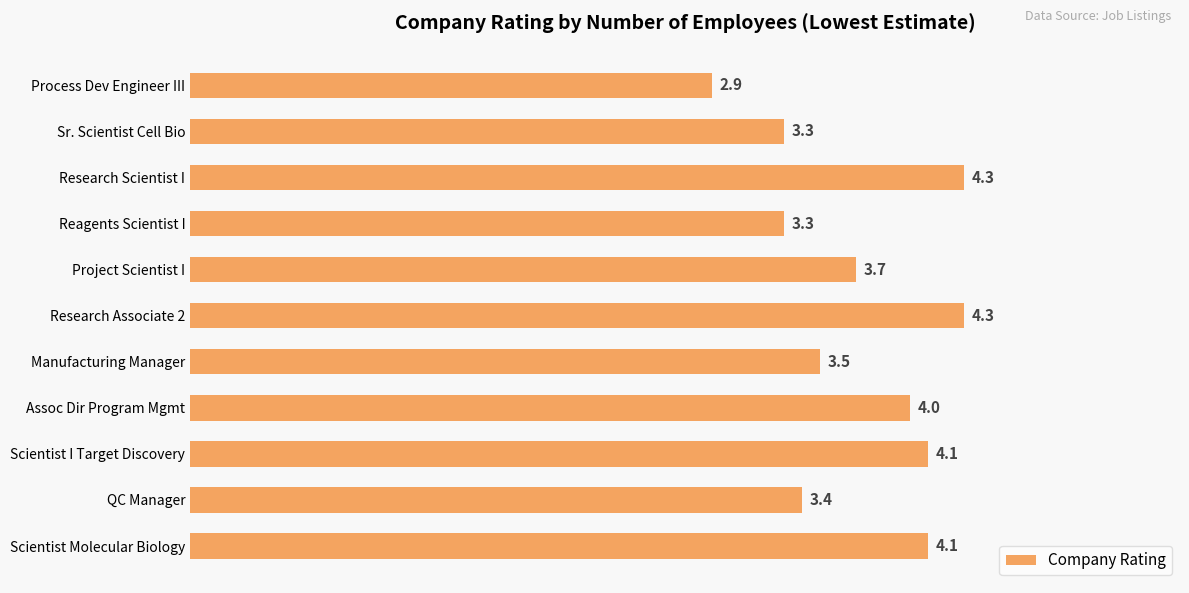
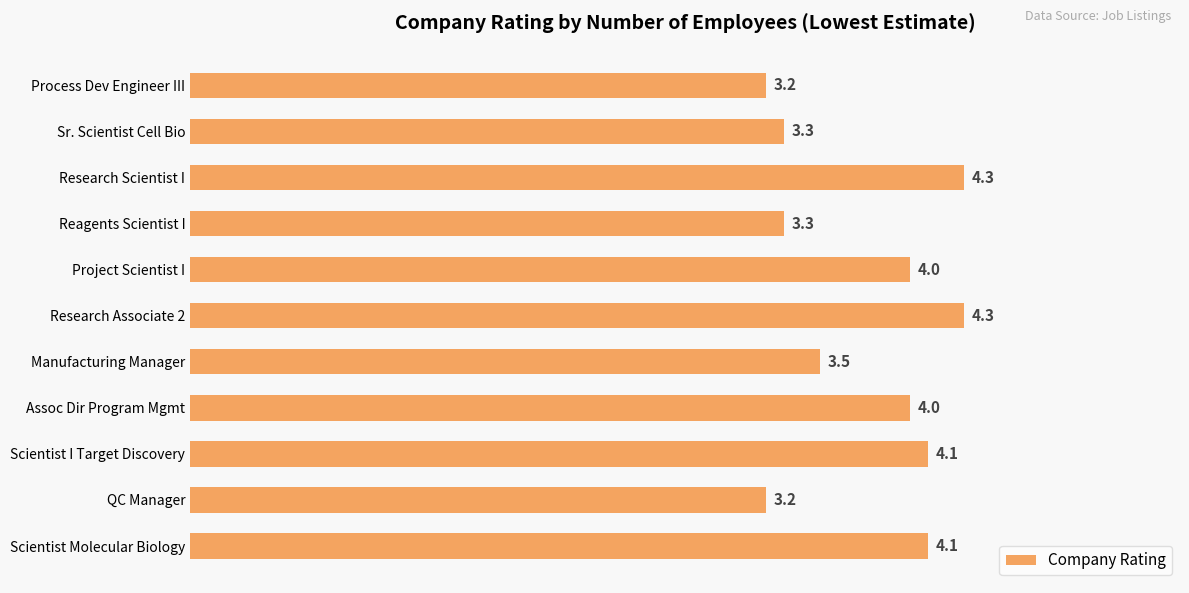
  {
-   "Process Dev Engineer III": 2.9,
+   "Process Dev Engineer III": 3.2,
    "Sr. Scientist Cell Bio": 3.3,
    "Research Scientist I": 4.3,
    "Reagents Scientist I": 3.3,
-   "Project Scientist I": 3.7,
+   "Project Scientist I": 4.0,
    "Research Associate 2": 4.3,
    "Manufacturing Manager": 3.5,
    "Assoc Dir Program Mgmt": 4.0,
    "Scientist I Target Discovery": 4.1,
-   "QC Manager": 3.4,
+   "QC Manager": 3.2,
    "Scientist Molecular Biology": 4.1
  }
